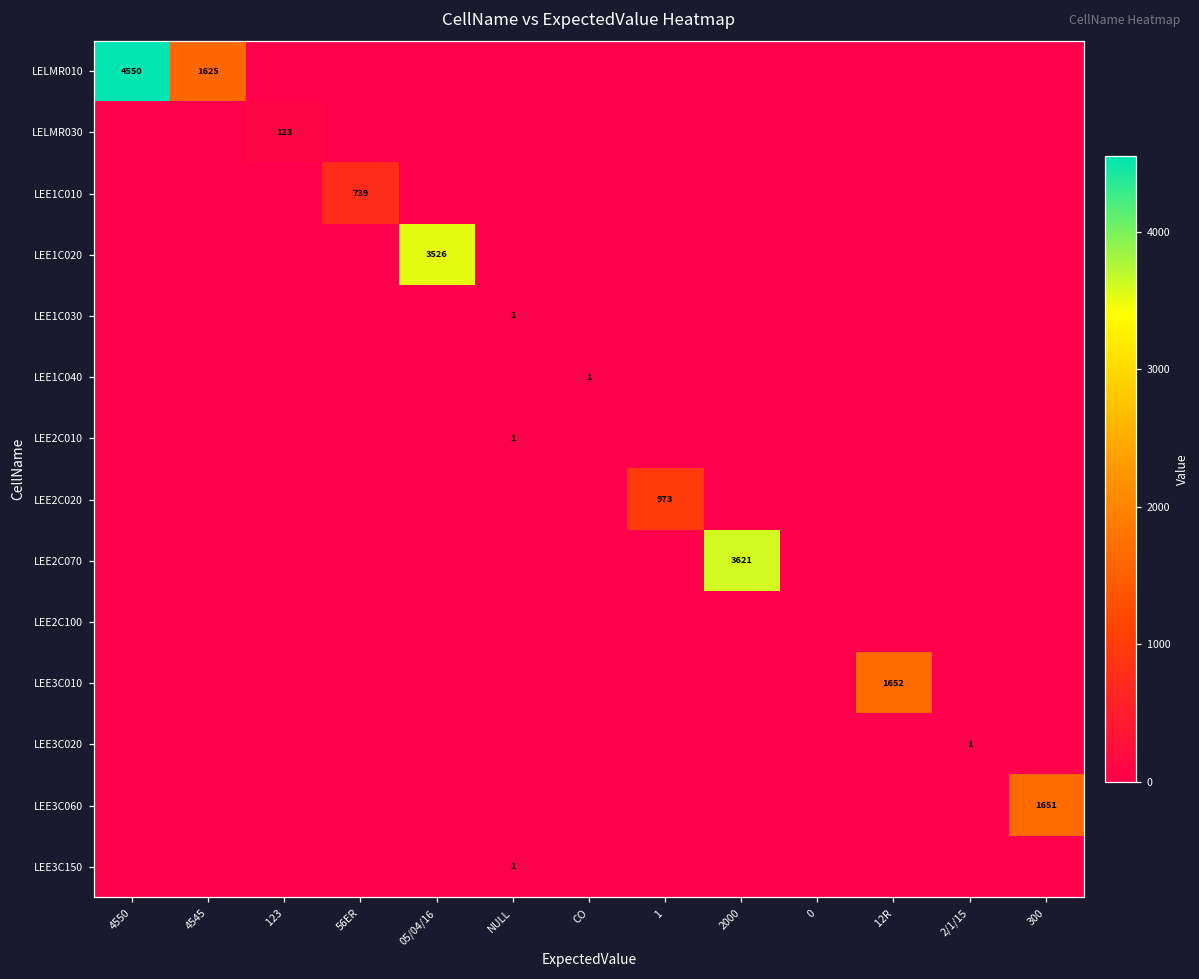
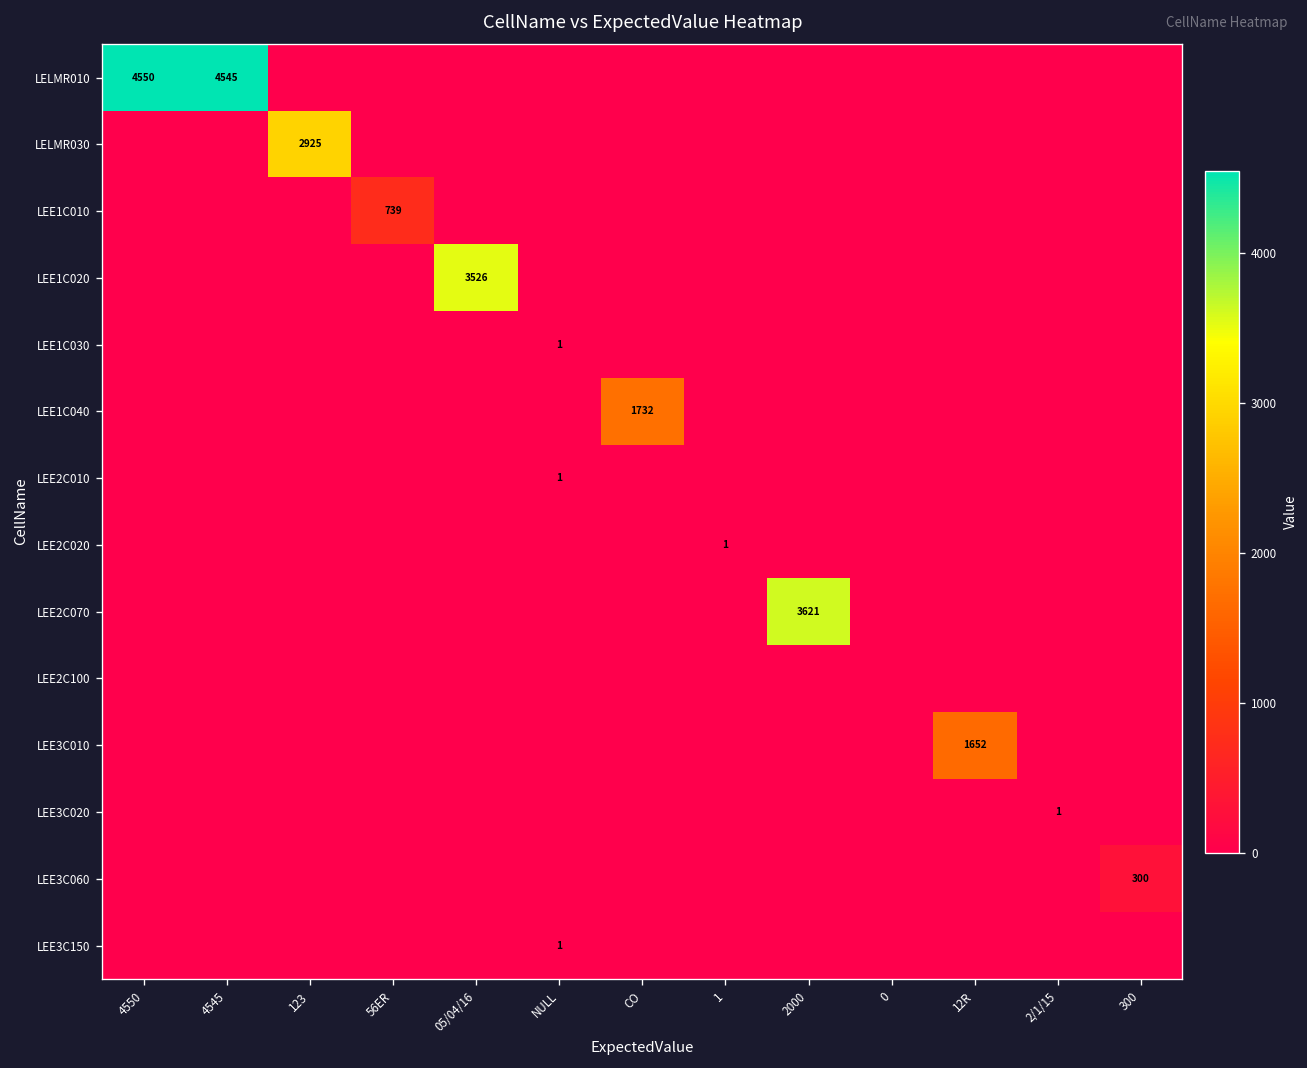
  {
    "LELMR010": {
      "4550": 4550,
-     "4545": 1625
+     "4545": 4545
    },
    "LELMR030": {
-     "123": 123
+     "123": 2925
    },
    "LEE1C010": {
      "56ER": 739
    },
    "LEE1C020": {
      "05/04/16": 3526
    },
    "LEE1C030": {
      "NULL": 1
    },
    "LEE1C040": {
-     "CO": 1
+     "CO": 1732
    },
    "LEE2C010": {
      "NULL": 1
    },
    "LEE2C020": {
-     "1": 973
+     "1": 1
    },
    "LEE2C070": {
      "2000": 3621
    },
    "LEE3C010": {
      "12R": 1652
    },
    "LEE3C020": {
      "2/1/15": 1
    },
    "LEE3C060": {
-     "300": 1651
+     "300": 300
    },
    "LEE3C150": {
      "NULL": 1
    }
  }
